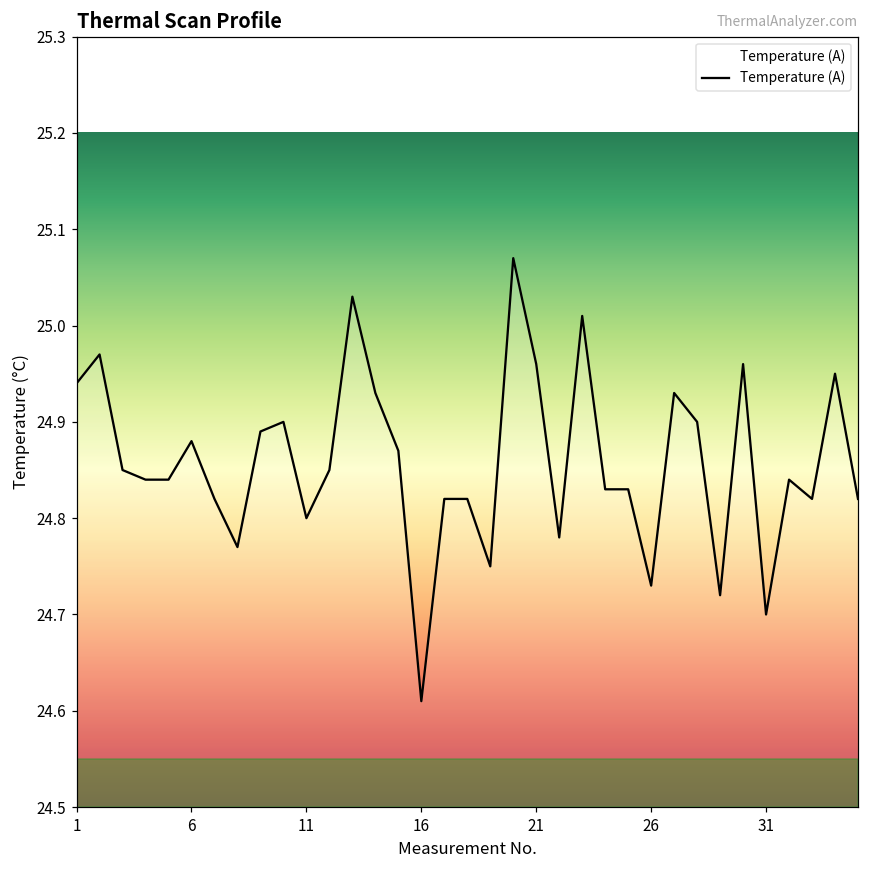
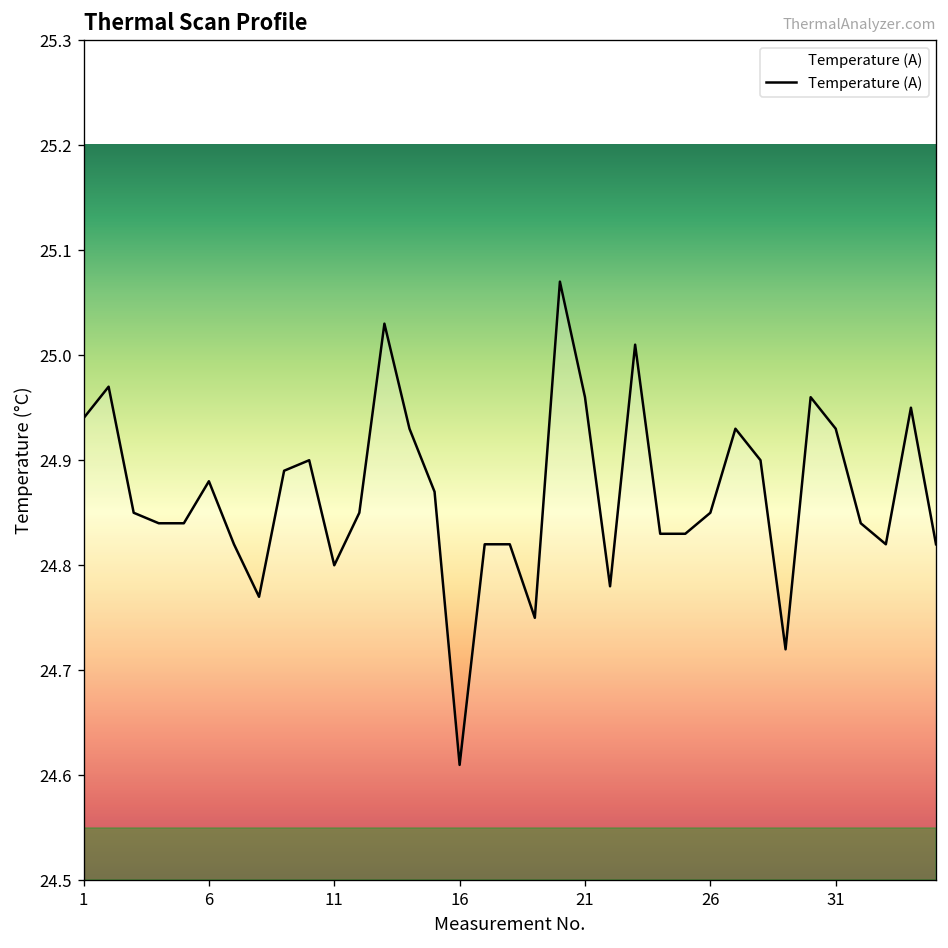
  {
    "1": 24.94,
    "6": 24.88,
    "11": 24.80,
    "16": 24.61,
    "21": 24.96,
-   "26": 24.73,
-   "31": 24.70
+   "26": 24.85,
+   "31": 24.93
  }
